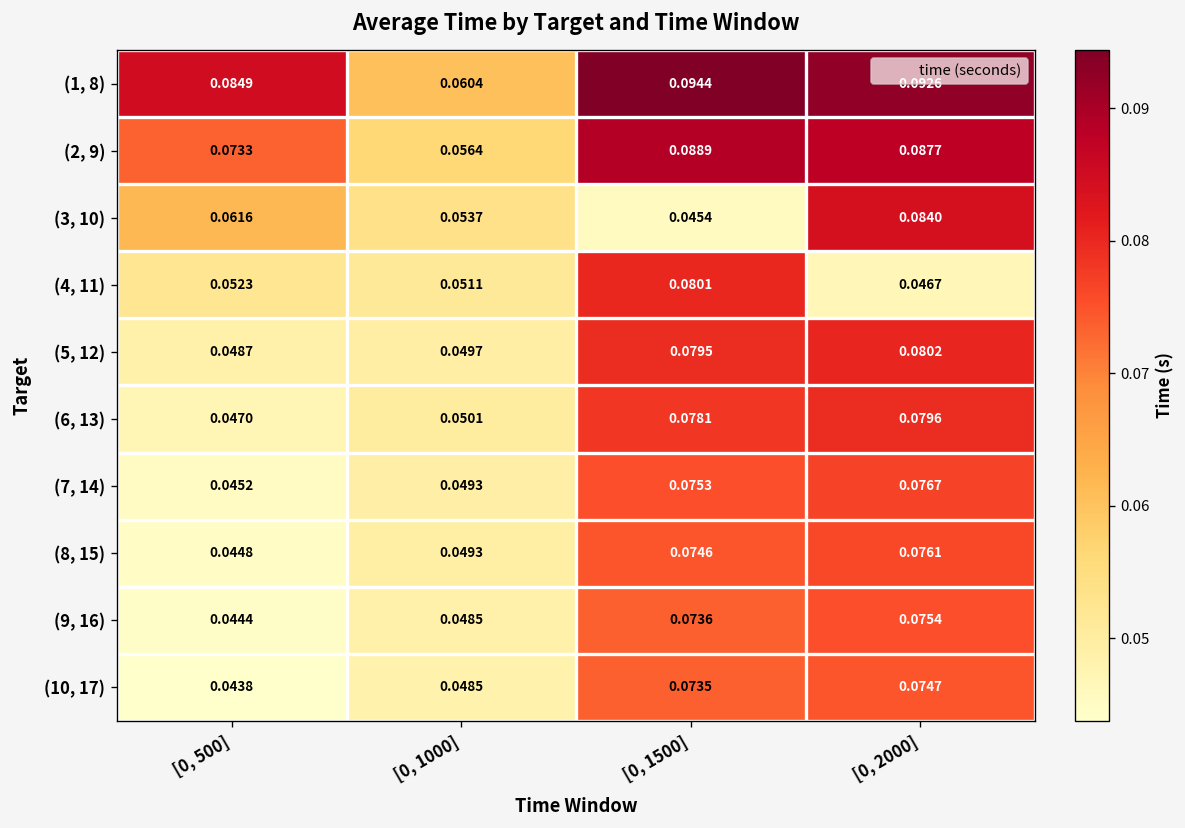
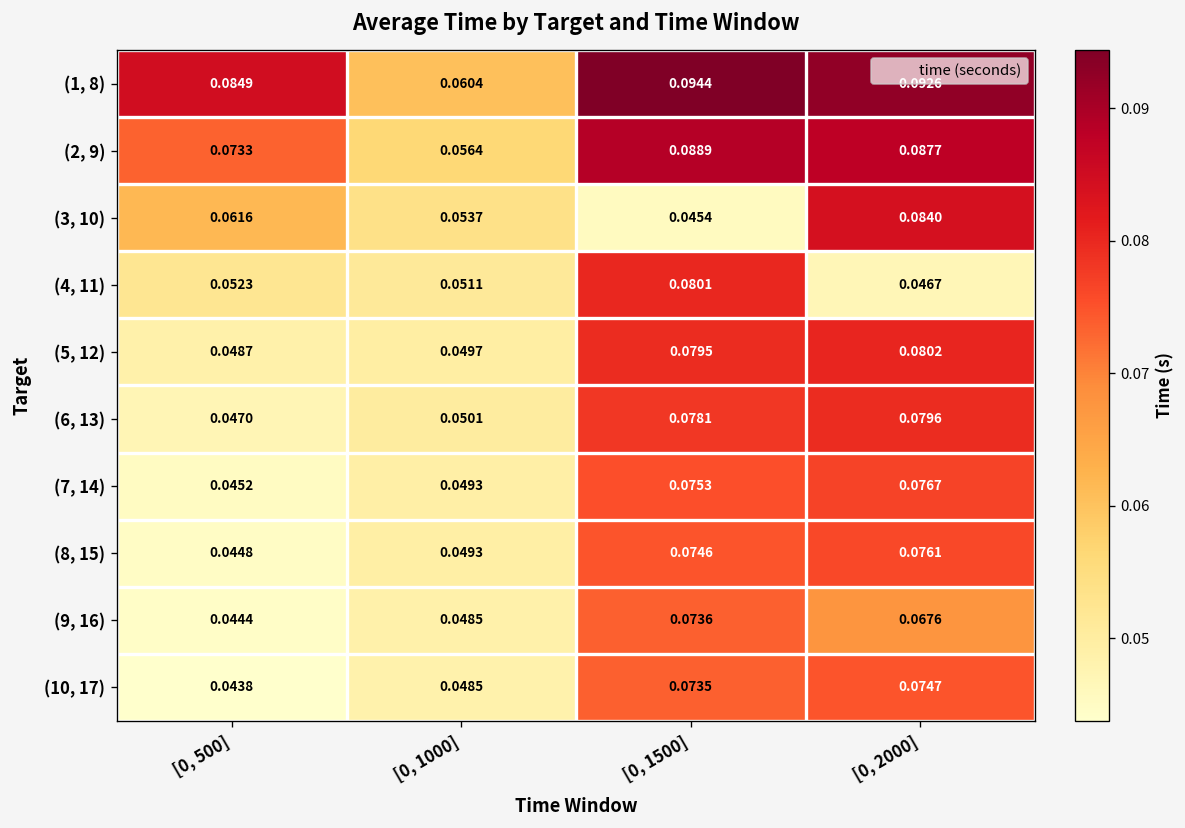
  {
    "(1, 8)": {
      "[0, 500]": 0.0849,
      "[0, 1000]": 0.0604,
      "[0, 1500]": 0.0944
    },
    "(2, 9)": {
      "[0, 500]": 0.0733,
      "[0, 1000]": 0.0564,
      "[0, 1500]": 0.0889,
      "[0, 2000]": 0.0877
    },
    "(3, 10)": {
      "[0, 500]": 0.0616,
      "[0, 1000]": 0.0537,
      "[0, 1500]": 0.0454,
      "[0, 2000]": 0.0840
    },
    "(4, 11)": {
      "[0, 500]": 0.0523,
      "[0, 1000]": 0.0511,
      "[0, 1500]": 0.0801,
      "[0, 2000]": 0.0467
    },
    "(5, 12)": {
      "[0, 500]": 0.0487,
      "[0, 1000]": 0.0497,
      "[0, 1500]": 0.0795,
      "[0, 2000]": 0.0802
    },
    "(6, 13)": {
      "[0, 500]": 0.0470,
      "[0, 1000]": 0.0501,
      "[0, 1500]": 0.0781,
      "[0, 2000]": 0.0796
    },
    "(7, 14)": {
      "[0, 500]": 0.0452,
      "[0, 1000]": 0.0493,
      "[0, 1500]": 0.0753,
      "[0, 2000]": 0.0767
    },
    "(8, 15)": {
      "[0, 500]": 0.0448,
      "[0, 1000]": 0.0493,
      "[0, 1500]": 0.0746,
      "[0, 2000]": 0.0761
    },
    "(9, 16)": {
      "[0, 500]": 0.0444,
      "[0, 1000]": 0.0485,
      "[0, 1500]": 0.0736,
-     "[0, 2000]": 0.0754
+     "[0, 2000]": 0.0676
    },
    "(10, 17)": {
      "[0, 500]": 0.0438,
      "[0, 1000]": 0.0485,
      "[0, 1500]": 0.0735,
      "[0, 2000]": 0.0747
    }
  }
